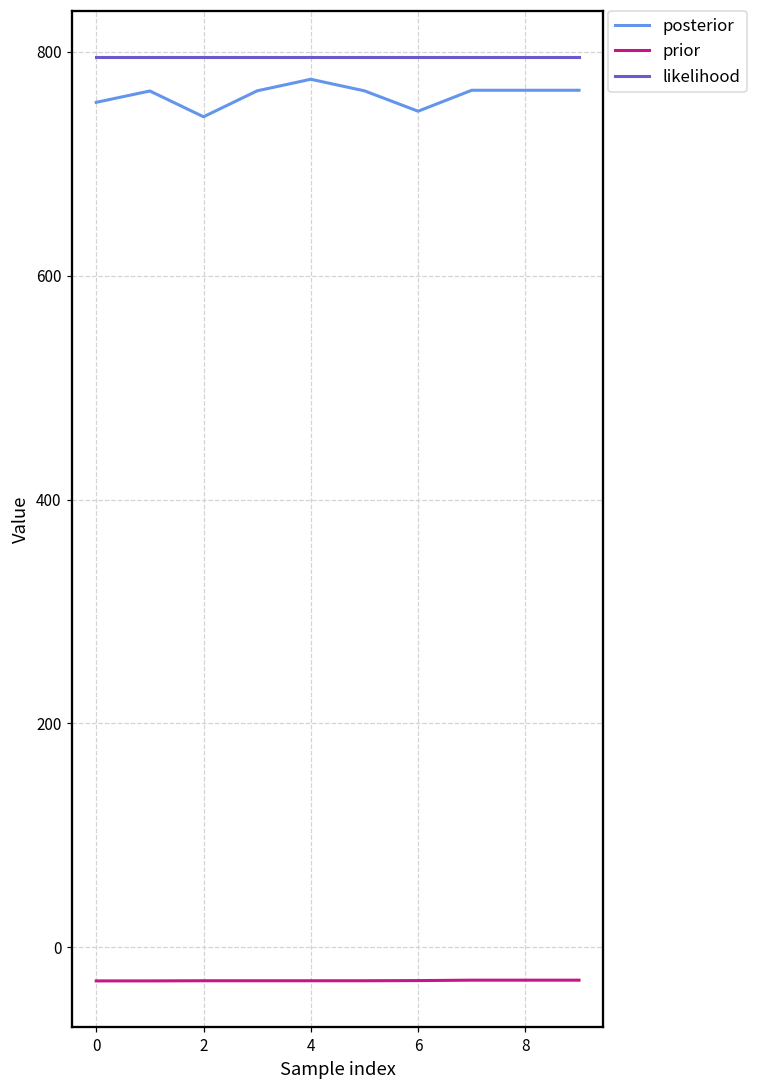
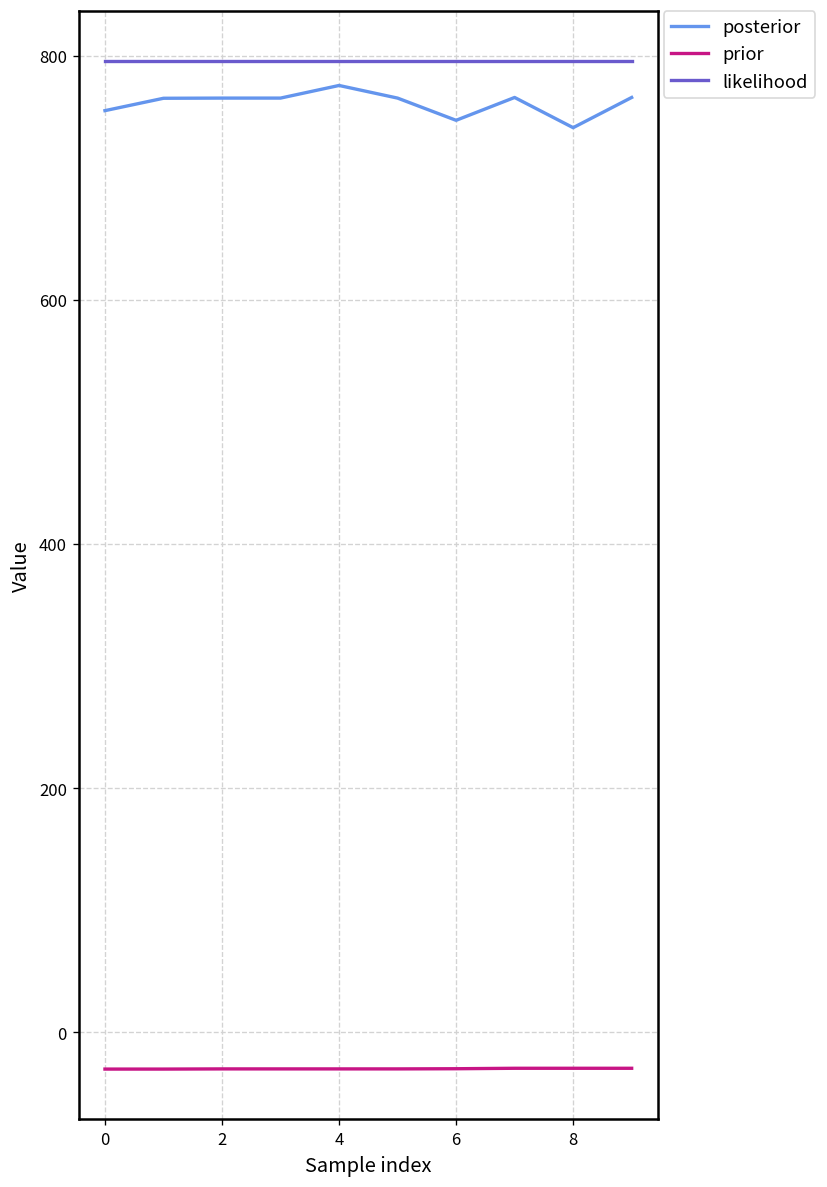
  {
    "posterior": {
      "0": 755,
-     "2": 742,
+     "2": 765,
      "4": 776,
      "6": 747,
-     "8": 766
+     "8": 741
    },
    "prior": {
      "0": -30,
      "2": -30,
      "4": -30,
      "6": -30,
      "8": -30
    },
    "likelihood": {
      "0": 795,
      "2": 795,
      "4": 795,
      "6": 795,
      "8": 795
    }
  }
